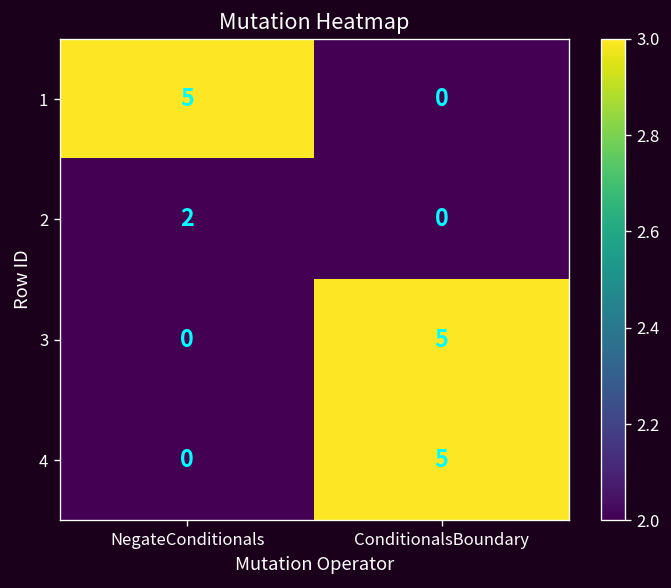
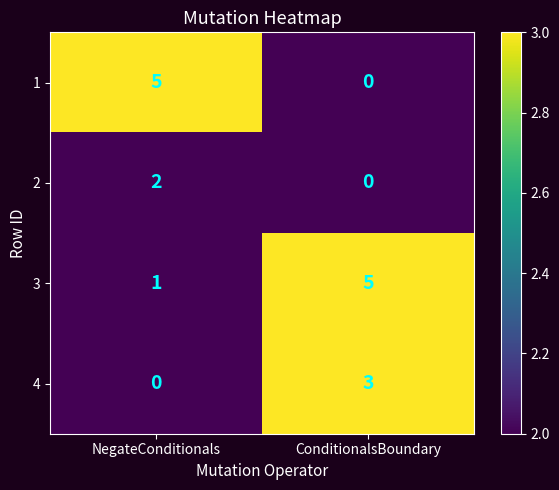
  {
    "1": {
      "NegateConditionals": 5,
      "ConditionalsBoundary": 0
    },
    "2": {
      "NegateConditionals": 2,
      "ConditionalsBoundary": 0
    },
    "3": {
-     "NegateConditionals": 0,
+     "NegateConditionals": 1,
      "ConditionalsBoundary": 5
    },
    "4": {
      "NegateConditionals": 0,
-     "ConditionalsBoundary": 5
+     "ConditionalsBoundary": 3
    }
  }
